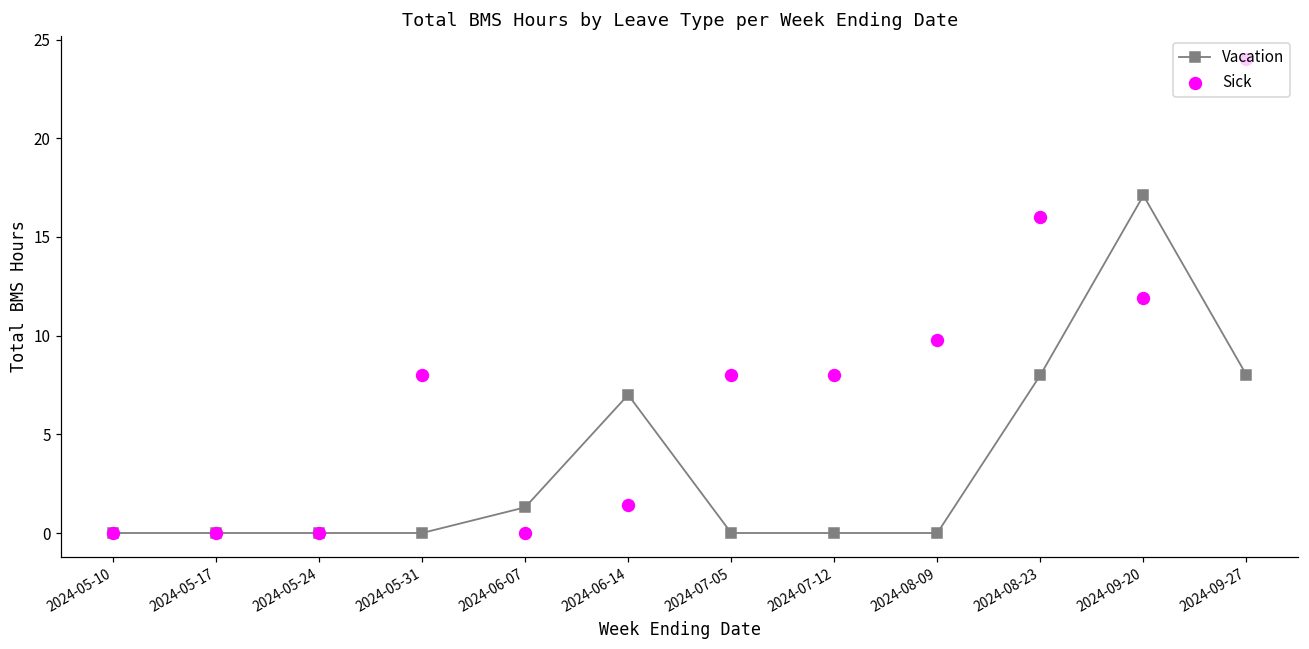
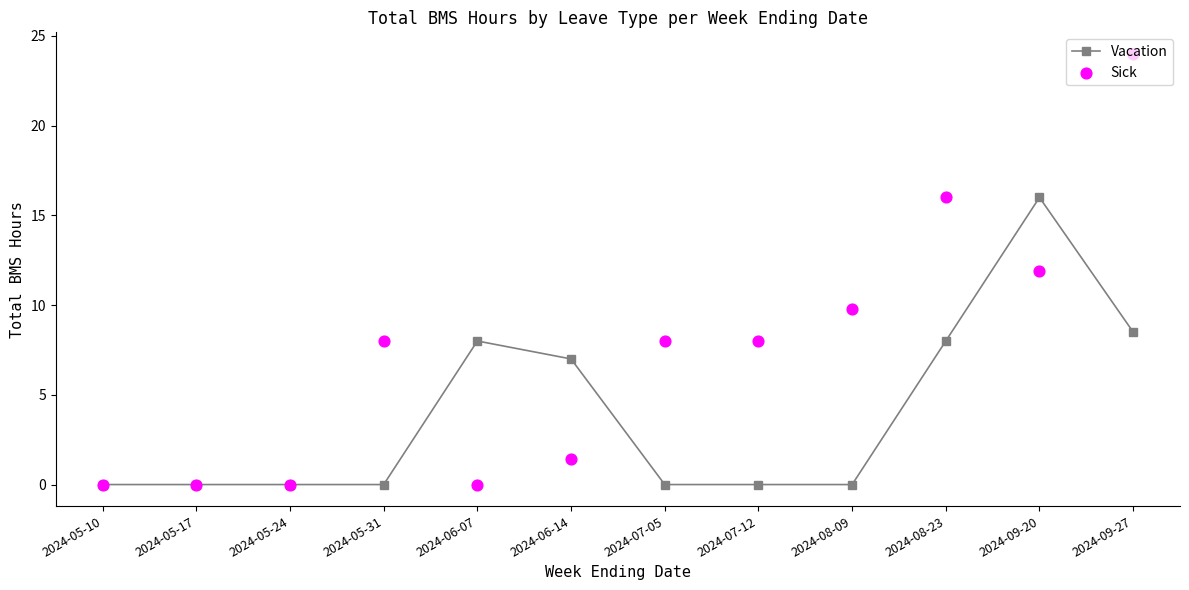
  {
    "Vacation": {
      "2024-05-31": 0.0,
-     "2024-06-07": 1.3,
+     "2024-06-07": 8.0,
      "2024-06-14": 7.0,
      "2024-07-05": 0.0,
      "2024-07-12": 0.0,
      "2024-08-09": 0.0,
      "2024-08-23": 8.0,
-     "2024-09-20": 17.1,
-     "2024-09-27": 8.0
+     "2024-09-20": 16.0,
+     "2024-09-27": 8.5
    }
  }
